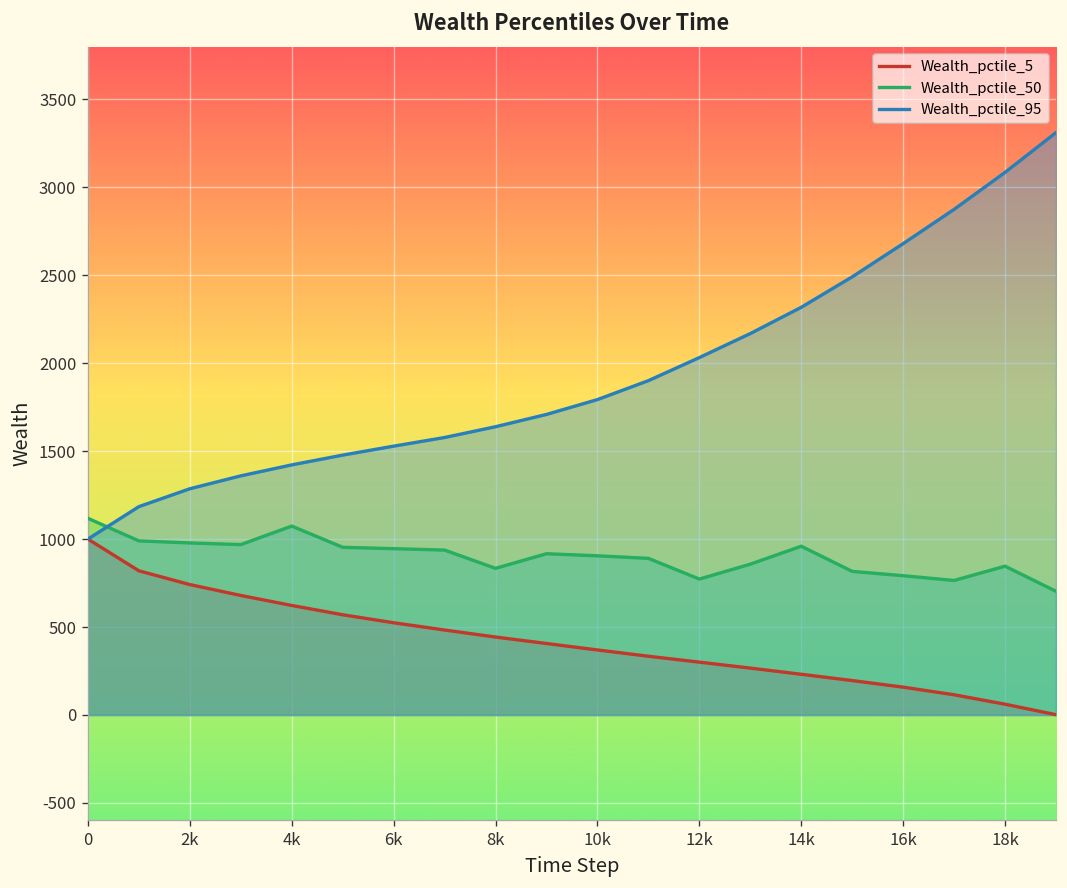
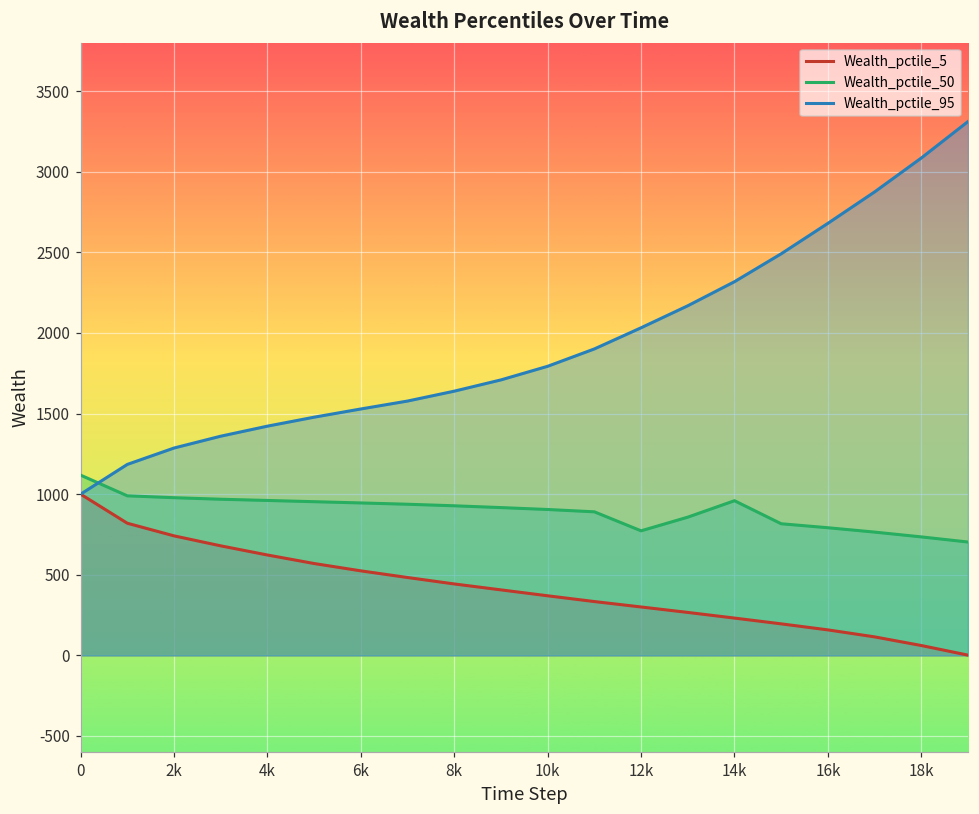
  {
    "Wealth_pctile_50": {
      "0": 1120,
      "2k": 980,
-     "4k": 1070,
+     "4k": 960,
      "6k": 950,
-     "8k": 830,
+     "8k": 930,
      "10k": 900,
      "12k": 770,
      "14k": 960,
      "16k": 790,
-     "18k": 850
+     "18k": 730
    }
  }
